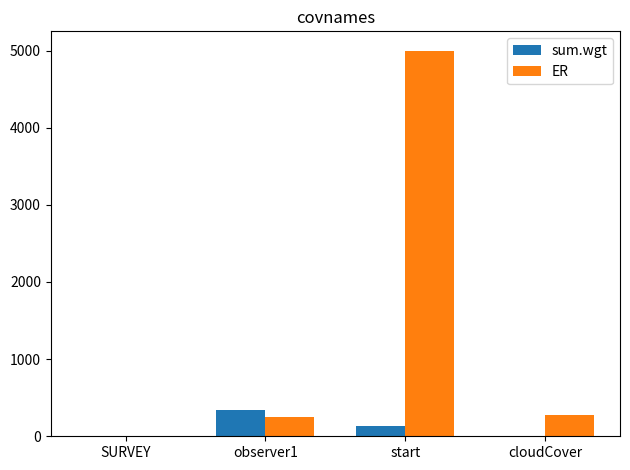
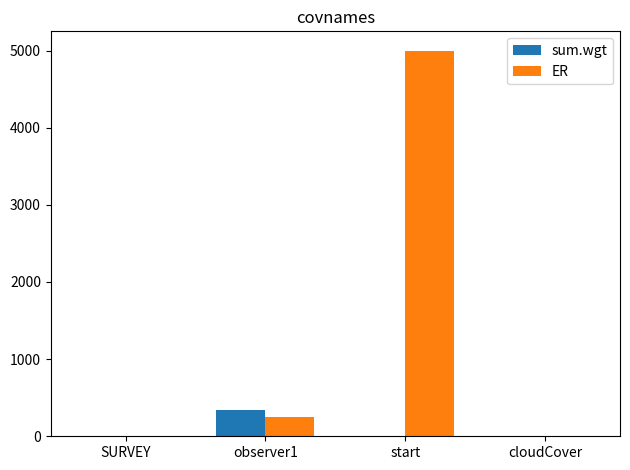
  {
    "sum.wgt": {
      "observer1": 300,
-     "start": 100
+     "start": 0
    },
    "ER": {
      "observer1": 200,
      "start": 5000,
-     "cloudCover": 300
+     "cloudCover": 0
    }
  }
